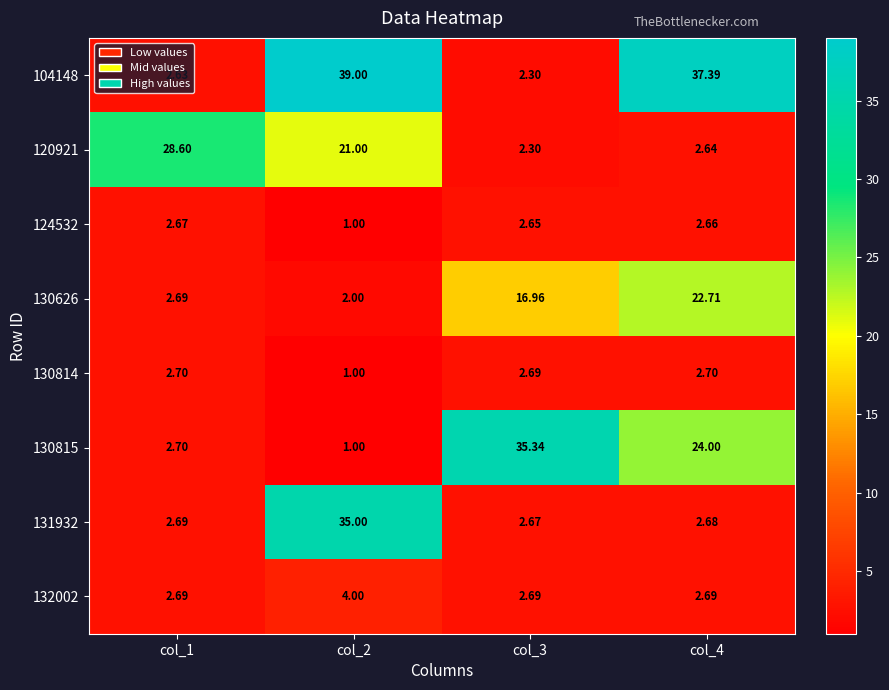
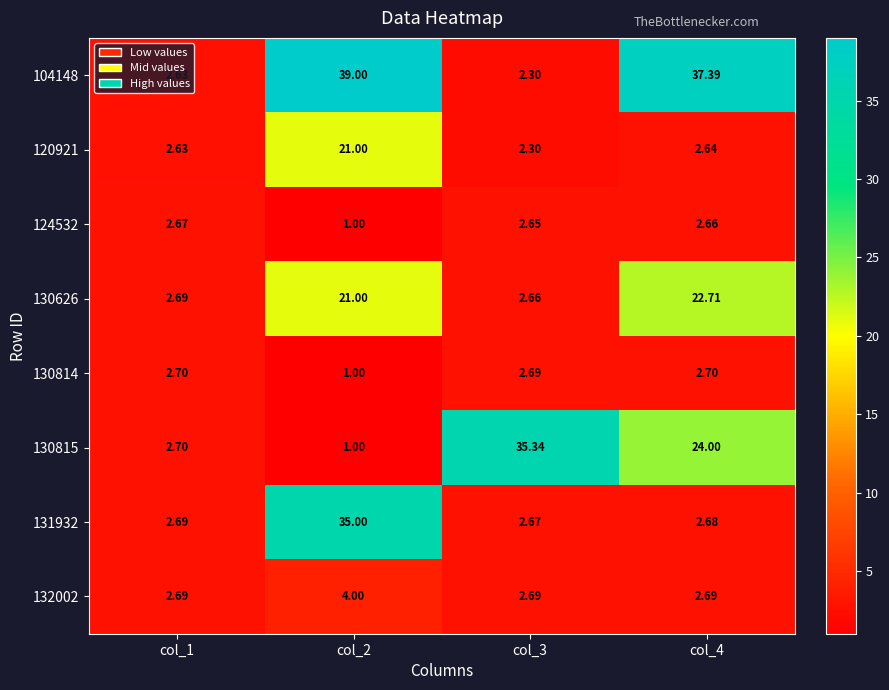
  {
    "104148": {
      "col_2": 39.00,
      "col_3": 2.30,
      "col_4": 37.39
    },
    "120921": {
-     "col_1": 28.60,
+     "col_1": 2.63,
      "col_2": 21.00,
      "col_3": 2.30,
      "col_4": 2.64
    },
    "124532": {
      "col_1": 2.67,
      "col_2": 1.00,
      "col_3": 2.65,
      "col_4": 2.66
    },
    "130626": {
      "col_1": 2.69,
-     "col_2": 2.00,
-     "col_3": 16.96,
+     "col_2": 21.00,
+     "col_3": 2.66,
      "col_4": 22.71
    },
    "130814": {
      "col_1": 2.70,
      "col_2": 1.00,
      "col_3": 2.69,
      "col_4": 2.70
    },
    "130815": {
      "col_1": 2.70,
      "col_2": 1.00,
      "col_3": 35.34,
      "col_4": 24.00
    },
    "131932": {
      "col_1": 2.69,
      "col_2": 35.00,
      "col_3": 2.67,
      "col_4": 2.68
    },
    "132002": {
      "col_1": 2.69,
      "col_2": 4.00,
      "col_3": 2.69,
      "col_4": 2.69
    }
  }
